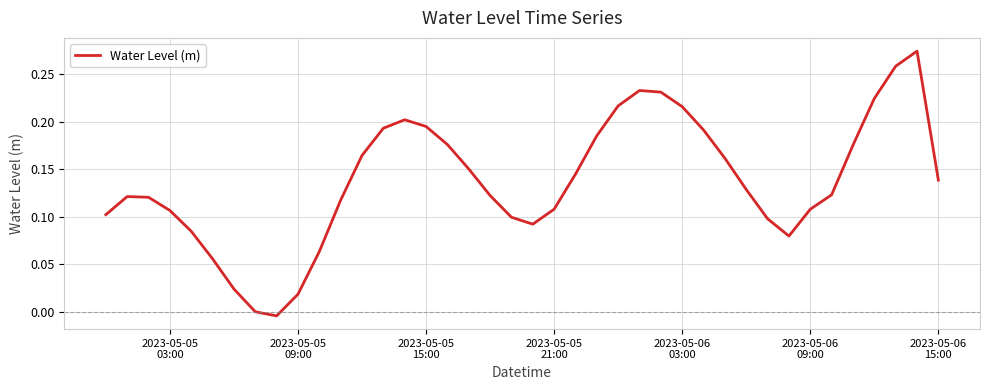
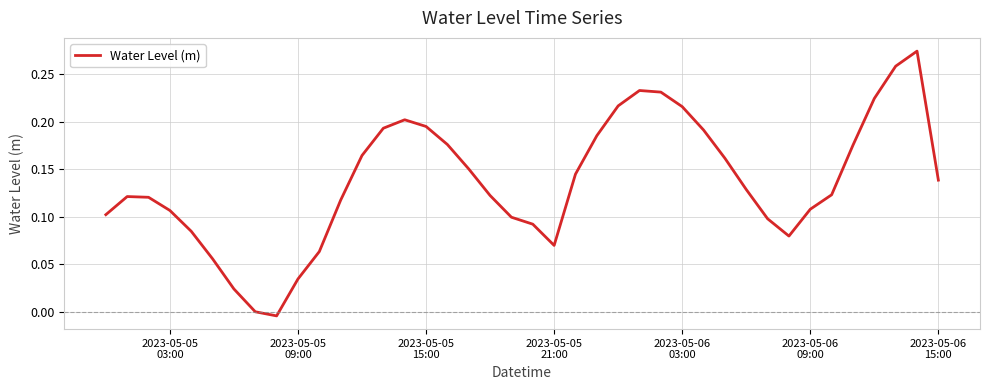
  {
    "2023-05-05 03:00": 0.11,
-   "2023-05-05 09:00": 0.02,
+   "2023-05-05 09:00": 0.03,
    "2023-05-05 15:00": 0.19,
-   "2023-05-05 21:00": 0.11,
+   "2023-05-05 21:00": 0.07,
    "2023-05-06 03:00": 0.22,
    "2023-05-06 09:00": 0.11,
    "2023-05-06 15:00": 0.14
  }
